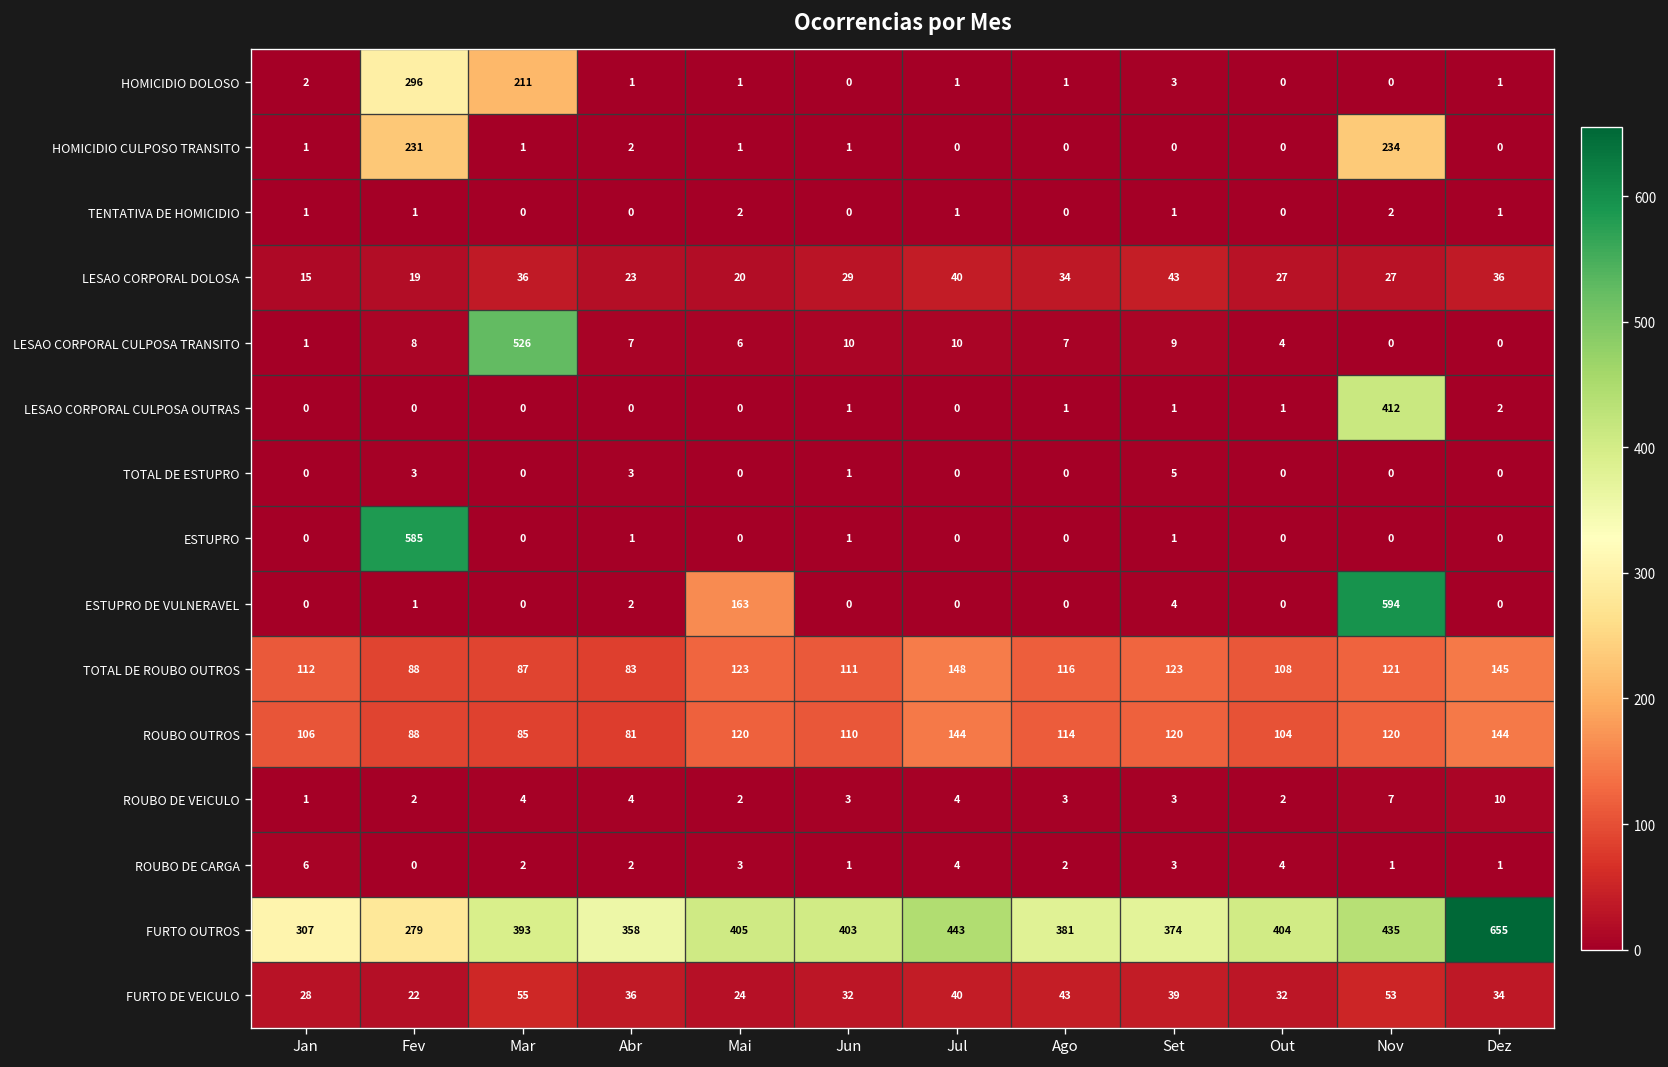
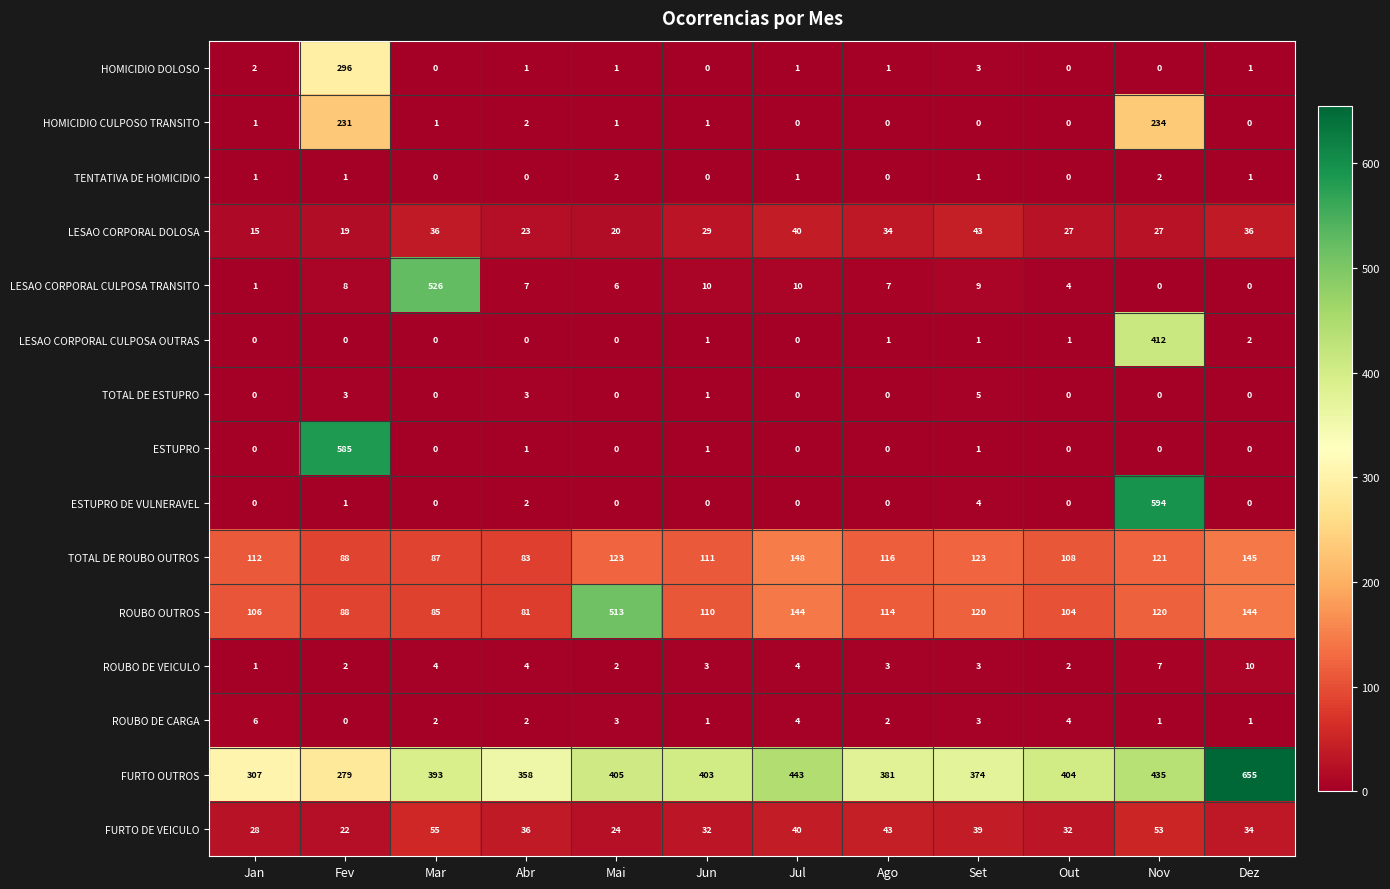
  {
    "HOMICIDIO DOLOSO": {
      "Jan": 2,
      "Fev": 296,
-     "Mar": 211,
+     "Mar": 0,
      "Abr": 1,
      "Mai": 1,
      "Jun": 0,
      "Jul": 1,
      "Ago": 1,
      "Set": 3,
      "Out": 0,
      "Nov": 0,
      "Dez": 1
    },
    "HOMICIDIO CULPOSO TRANSITO": {
      "Jan": 1,
      "Fev": 231,
      "Mar": 1,
      "Abr": 2,
      "Mai": 1,
      "Jun": 1,
      "Jul": 0,
      "Ago": 0,
      "Set": 0,
      "Out": 0,
      "Nov": 234,
      "Dez": 0
    },
    "TENTATIVA DE HOMICIDIO": {
      "Jan": 1,
      "Fev": 1,
      "Mar": 0,
      "Abr": 0,
      "Mai": 2,
      "Jun": 0,
      "Jul": 1,
      "Ago": 0,
      "Set": 1,
      "Out": 0,
      "Nov": 2,
      "Dez": 1
    },
    "LESAO CORPORAL DOLOSA": {
      "Jan": 15,
      "Fev": 19,
      "Mar": 36,
      "Abr": 23,
      "Mai": 20,
      "Jun": 29,
      "Jul": 40,
      "Ago": 34,
      "Set": 43,
      "Out": 27,
      "Nov": 27,
      "Dez": 36
    },
    "LESAO CORPORAL CULPOSA TRANSITO": {
      "Jan": 1,
      "Fev": 8,
      "Mar": 526,
      "Abr": 7,
      "Mai": 6,
      "Jun": 10,
      "Jul": 10,
      "Ago": 7,
      "Set": 9,
      "Out": 4,
      "Nov": 0,
      "Dez": 0
    },
    "LESAO CORPORAL CULPOSA OUTRAS": {
      "Jan": 0,
      "Fev": 0,
      "Mar": 0,
      "Abr": 0,
      "Mai": 0,
      "Jun": 1,
      "Jul": 0,
      "Ago": 1,
      "Set": 1,
      "Out": 1,
      "Nov": 412,
      "Dez": 2
    },
    "TOTAL DE ESTUPRO": {
      "Jan": 0,
      "Fev": 3,
      "Mar": 0,
      "Abr": 3,
      "Mai": 0,
      "Jun": 1,
      "Jul": 0,
      "Ago": 0,
      "Set": 5,
      "Out": 0,
      "Nov": 0,
      "Dez": 0
    },
    "ESTUPRO": {
      "Jan": 0,
      "Fev": 585,
      "Mar": 0,
      "Abr": 1,
      "Mai": 0,
      "Jun": 1,
      "Jul": 0,
      "Ago": 0,
      "Set": 1,
      "Out": 0,
      "Nov": 0,
      "Dez": 0
    },
    "ESTUPRO DE VULNERAVEL": {
      "Jan": 0,
      "Fev": 1,
      "Mar": 0,
      "Abr": 2,
-     "Mai": 163,
+     "Mai": 0,
      "Jun": 0,
      "Jul": 0,
      "Ago": 0,
      "Set": 4,
      "Out": 0,
      "Nov": 594,
      "Dez": 0
    },
    "TOTAL DE ROUBO OUTROS": {
      "Jan": 112,
      "Fev": 88,
      "Mar": 87,
      "Abr": 83,
      "Mai": 123,
      "Jun": 111,
      "Jul": 148,
      "Ago": 116,
      "Set": 123,
      "Out": 108,
      "Nov": 121,
      "Dez": 145
    },
    "ROUBO OUTROS": {
      "Jan": 106,
      "Fev": 88,
      "Mar": 85,
      "Abr": 81,
-     "Mai": 120,
+     "Mai": 513,
      "Jun": 110,
      "Jul": 144,
      "Ago": 114,
      "Set": 120,
      "Out": 104,
      "Nov": 120,
      "Dez": 144
    },
    "ROUBO DE VEICULO": {
      "Jan": 1,
      "Fev": 2,
      "Mar": 4,
      "Abr": 4,
      "Mai": 2,
      "Jun": 3,
      "Jul": 4,
      "Ago": 3,
      "Set": 3,
      "Out": 2,
      "Nov": 7,
      "Dez": 10
    },
    "ROUBO DE CARGA": {
      "Jan": 6,
      "Fev": 0,
      "Mar": 2,
      "Abr": 2,
      "Mai": 3,
      "Jun": 1,
      "Jul": 4,
      "Ago": 2,
      "Set": 3,
      "Out": 4,
      "Nov": 1,
      "Dez": 1
    },
    "FURTO OUTROS": {
      "Jan": 307,
      "Fev": 279,
      "Mar": 393,
      "Abr": 358,
      "Mai": 405,
      "Jun": 403,
      "Jul": 443,
      "Ago": 381,
      "Set": 374,
      "Out": 404,
      "Nov": 435,
      "Dez": 655
    },
    "FURTO DE VEICULO": {
      "Jan": 28,
      "Fev": 22,
      "Mar": 55,
      "Abr": 36,
      "Mai": 24,
      "Jun": 32,
      "Jul": 40,
      "Ago": 43,
      "Set": 39,
      "Out": 32,
      "Nov": 53,
      "Dez": 34
    }
  }
